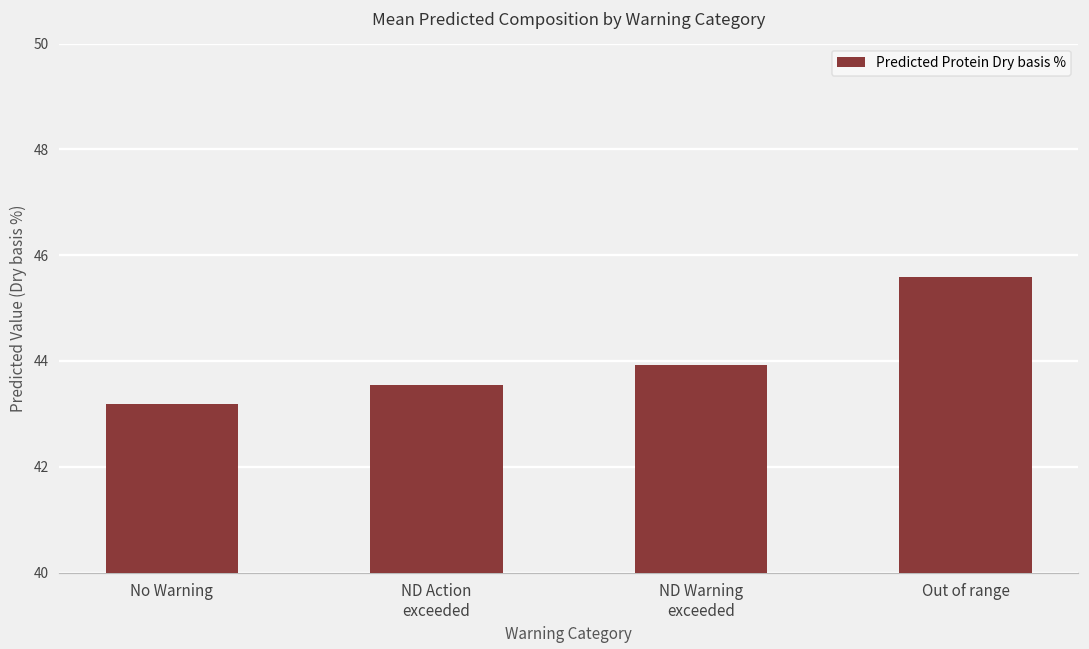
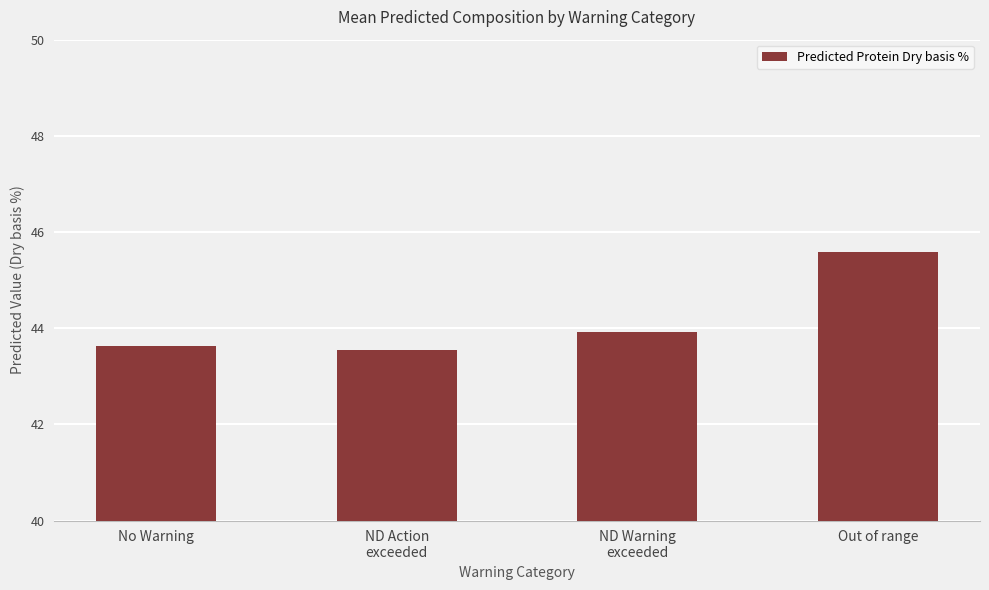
  {
-   "No Warning": 43.2,
+   "No Warning": 43.6,
    "ND Action exceeded": 43.5,
    "ND Warning exceeded": 43.9,
    "Out of range": 45.6
  }
